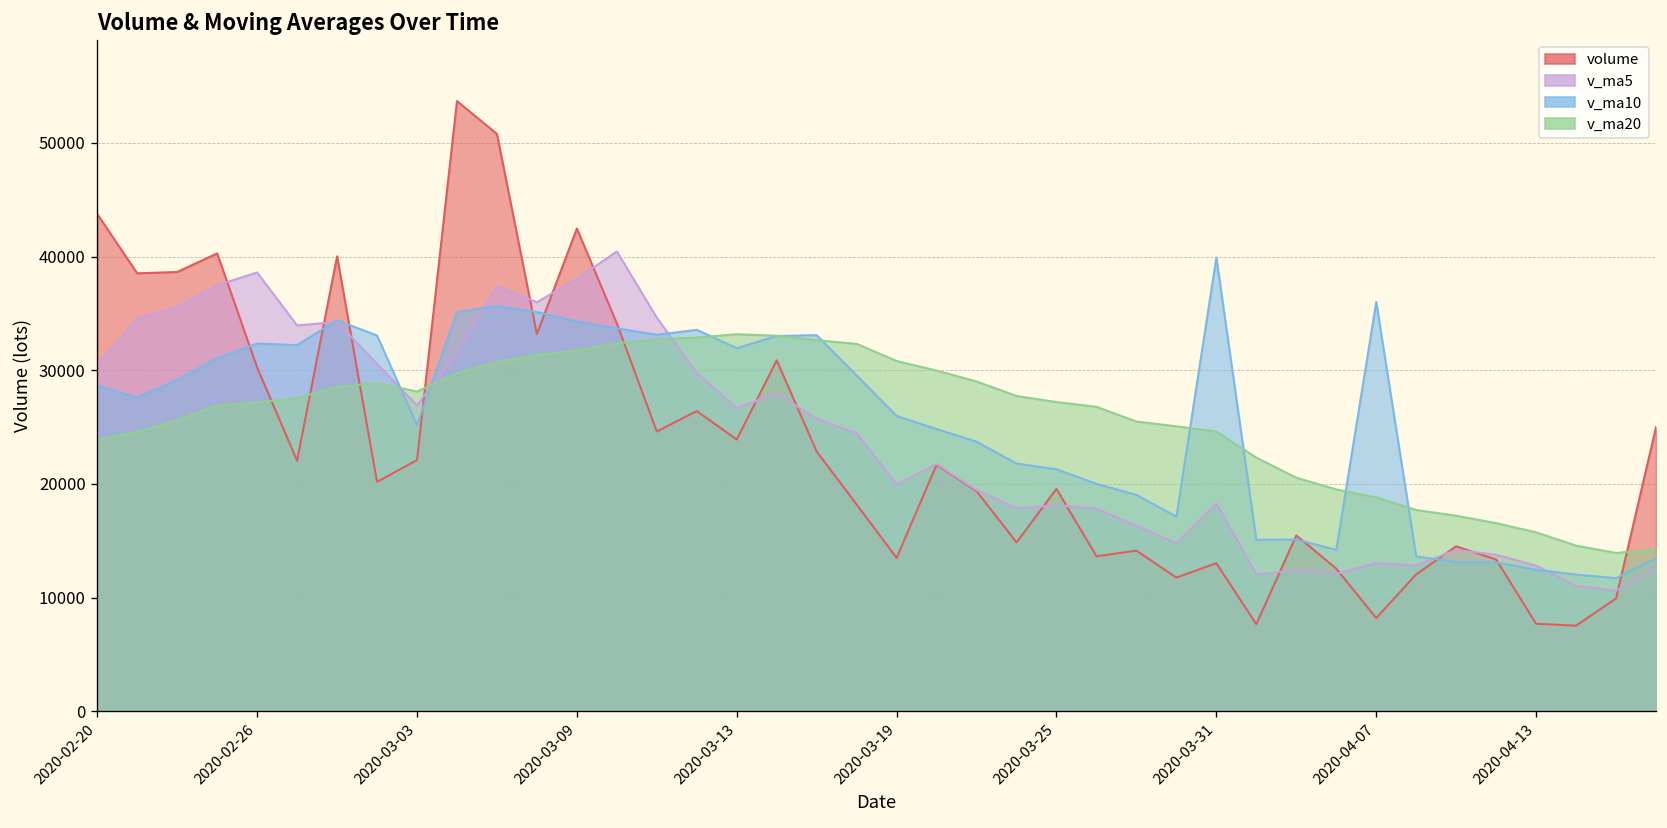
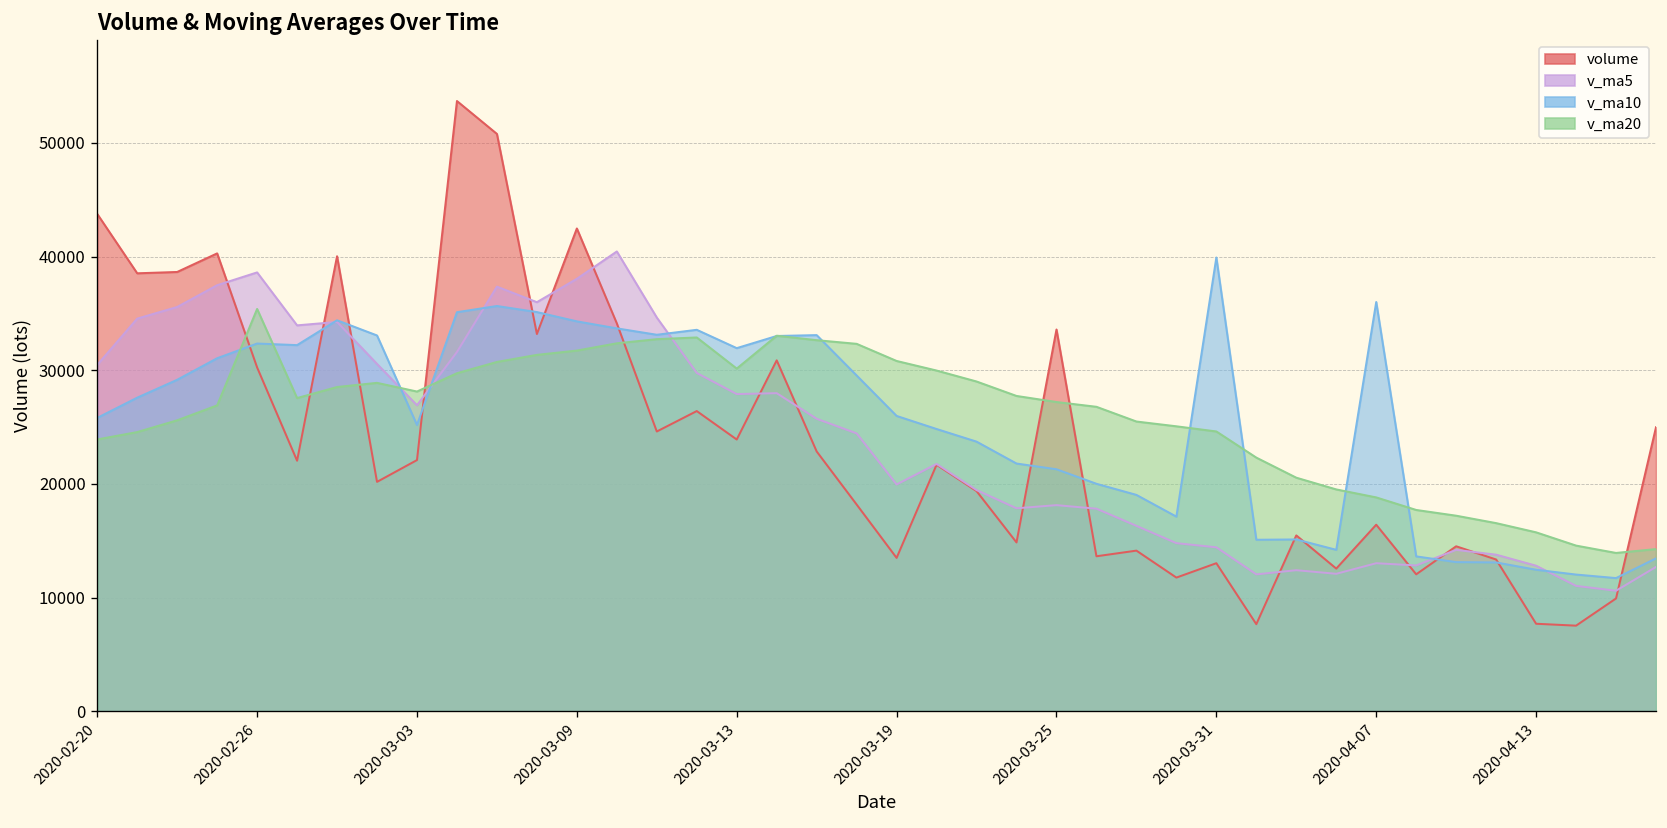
  {
    "volume": {
      "2020-02-20": 44000,
      "2020-02-26": 30000,
      "2020-03-03": 22000,
      "2020-03-09": 42000,
      "2020-03-13": 24000,
      "2020-03-19": 13000,
-     "2020-03-25": 20000,
+     "2020-03-25": 34000,
      "2020-03-31": 13000,
-     "2020-04-07": 8000,
+     "2020-04-07": 16000,
      "2020-04-13": 8000
    },
    "v_ma5": {
      "2020-02-20": 30000,
      "2020-02-26": 39000,
      "2020-03-03": 27000,
      "2020-03-09": 38000,
-     "2020-03-13": 27000,
+     "2020-03-13": 28000,
      "2020-03-19": 20000,
      "2020-03-25": 18000,
-     "2020-03-31": 18000,
+     "2020-03-31": 14000,
      "2020-04-07": 13000,
      "2020-04-13": 13000
    },
    "v_ma10": {
-     "2020-02-20": 29000,
+     "2020-02-20": 26000,
      "2020-02-26": 32000,
      "2020-03-03": 25000,
      "2020-03-09": 34000,
      "2020-03-13": 32000,
      "2020-03-19": 26000,
      "2020-03-25": 21000,
      "2020-03-31": 40000,
      "2020-04-07": 36000,
      "2020-04-13": 12000
    },
    "v_ma20": {
      "2020-02-20": 24000,
-     "2020-02-26": 27000,
+     "2020-02-26": 35000,
      "2020-03-03": 28000,
      "2020-03-09": 32000,
-     "2020-03-13": 33000,
+     "2020-03-13": 30000,
      "2020-03-19": 31000,
      "2020-03-25": 27000,
      "2020-03-31": 25000,
      "2020-04-07": 19000,
      "2020-04-13": 16000
    }
  }
